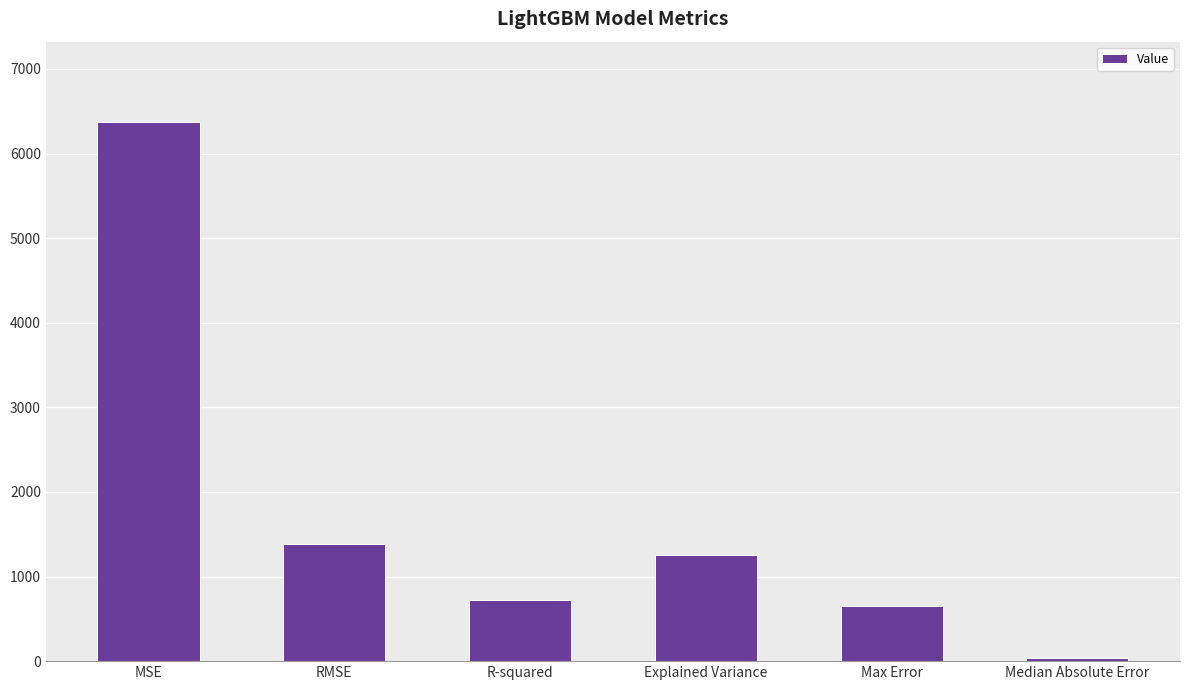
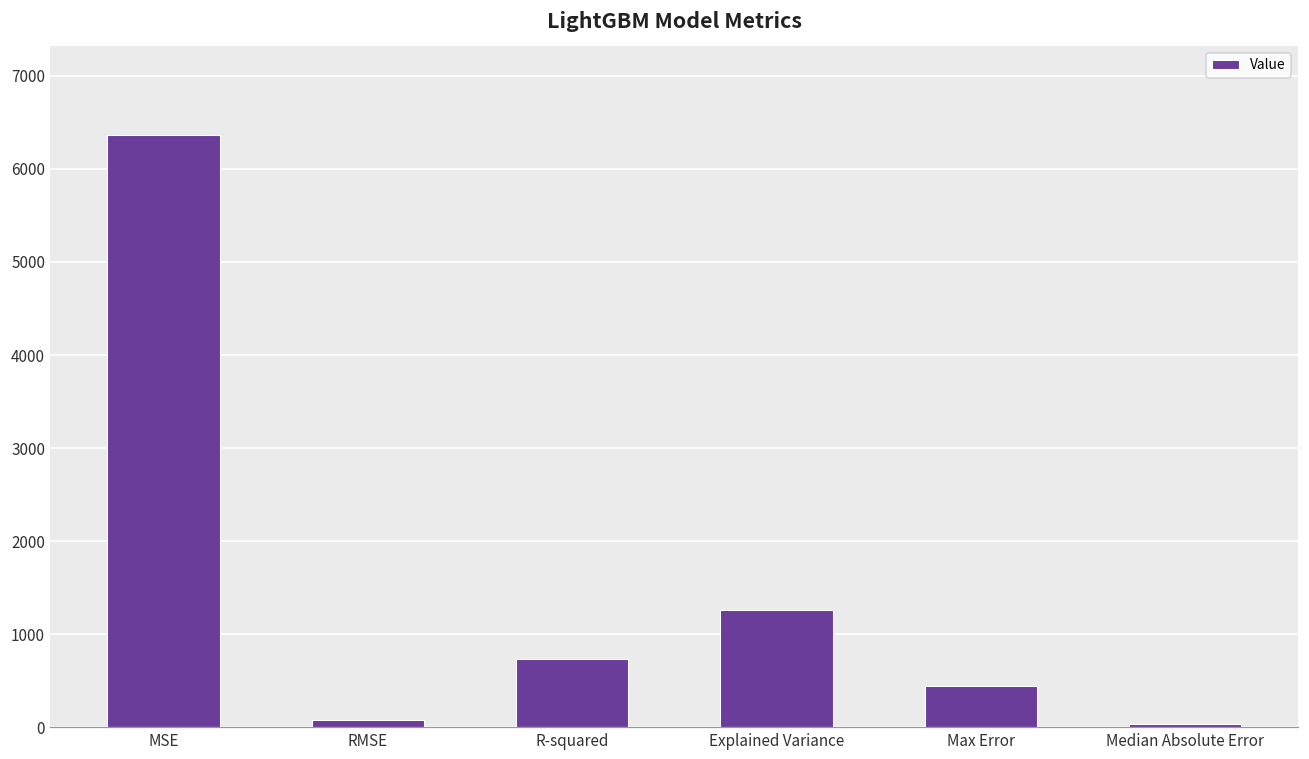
  {
    "MSE": 6400,
-   "RMSE": 1400,
+   "RMSE": 100,
    "R-squared": 700,
    "Explained Variance": 1300,
-   "Max Error": 600,
+   "Max Error": 400,
    "Median Absolute Error": 0
  }
